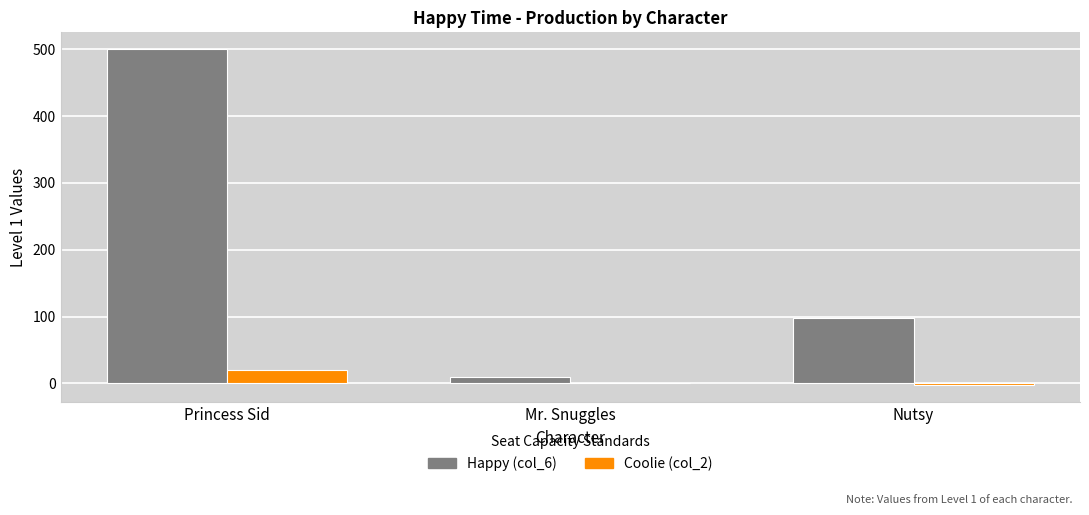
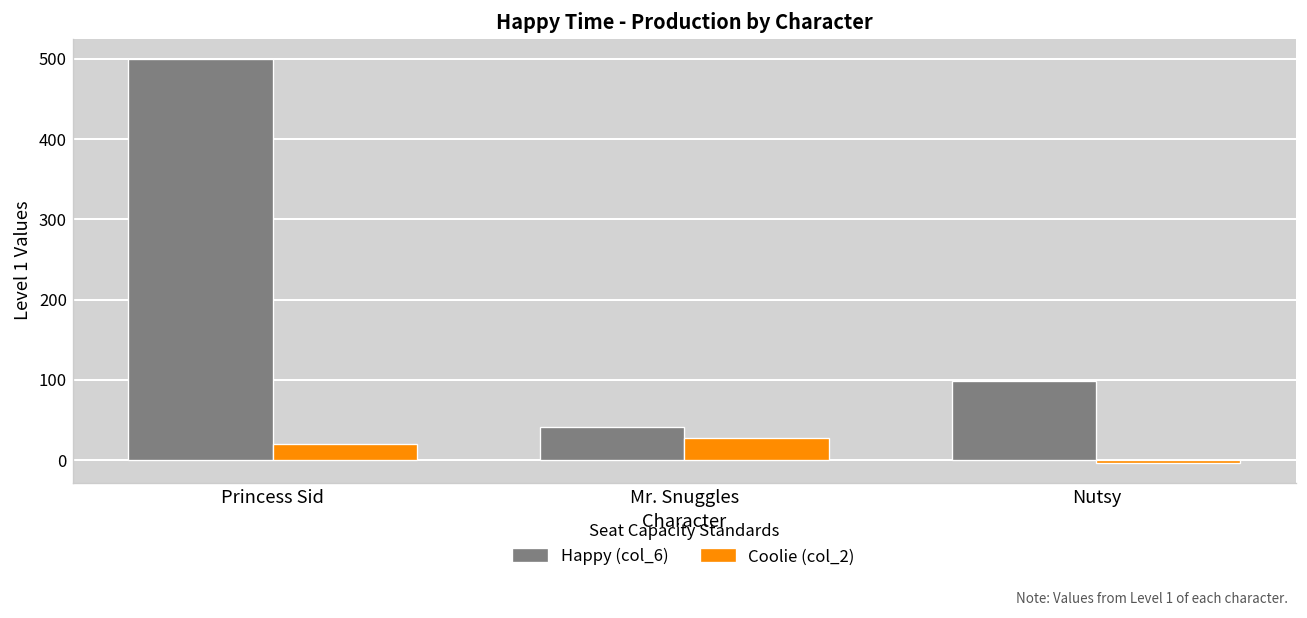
  {
    "Happy (col_6)": {
      "Princess Sid": 500,
-     "Mr. Snuggles": 10,
+     "Mr. Snuggles": 40,
      "Nutsy": 100
    },
    "Coolie (col_2)": {
      "Princess Sid": 20,
-     "Mr. Snuggles": 0
+     "Mr. Snuggles": 30
    }
  }
